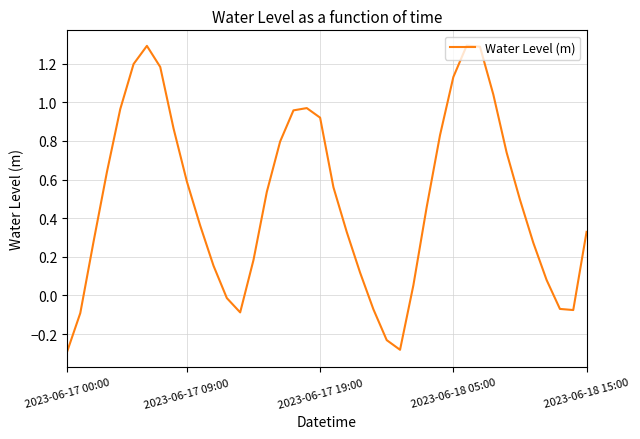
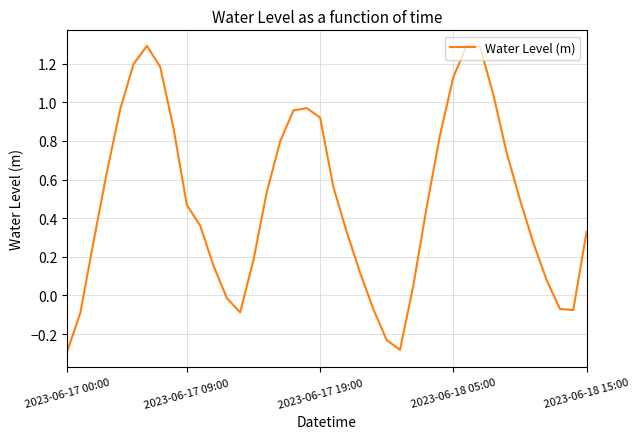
  {
    "2023-06-17 00:00": -0.29,
-   "2023-06-17 09:00": 0.59,
+   "2023-06-17 09:00": 0.47,
    "2023-06-17 19:00": 0.92,
    "2023-06-18 05:00": 1.13,
    "2023-06-18 15:00": 0.33
  }
